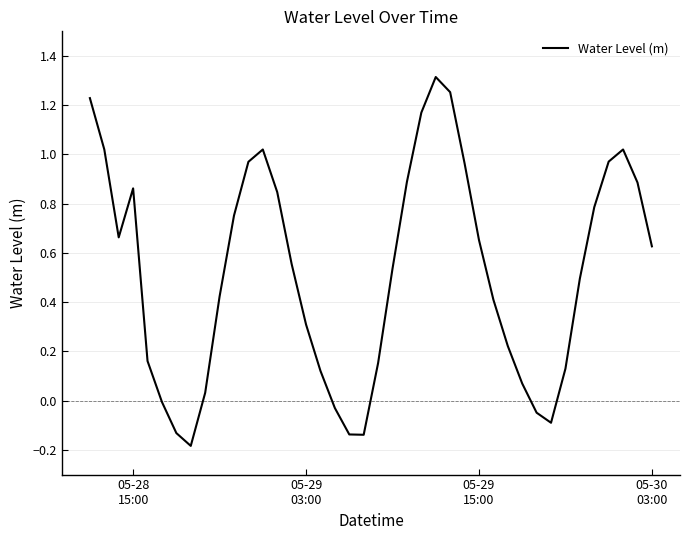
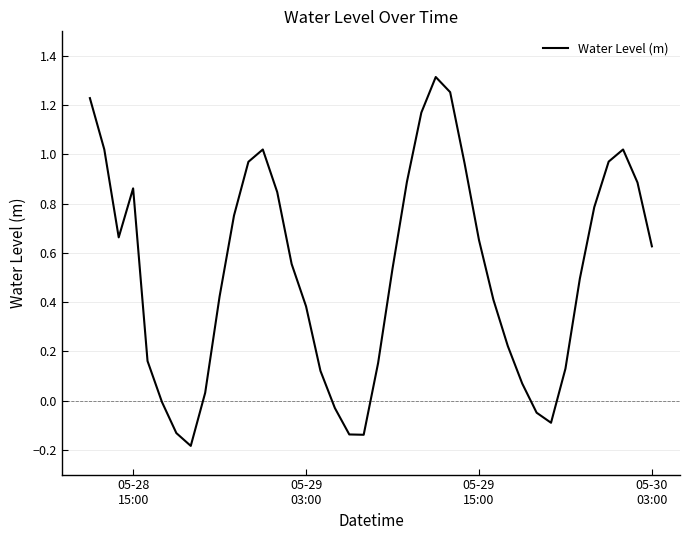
  {
    "05-28 15:00": 0.86,
-   "05-29 03:00": 0.31,
+   "05-29 03:00": 0.38,
    "05-29 15:00": 0.65,
    "05-30 03:00": 0.63
  }
